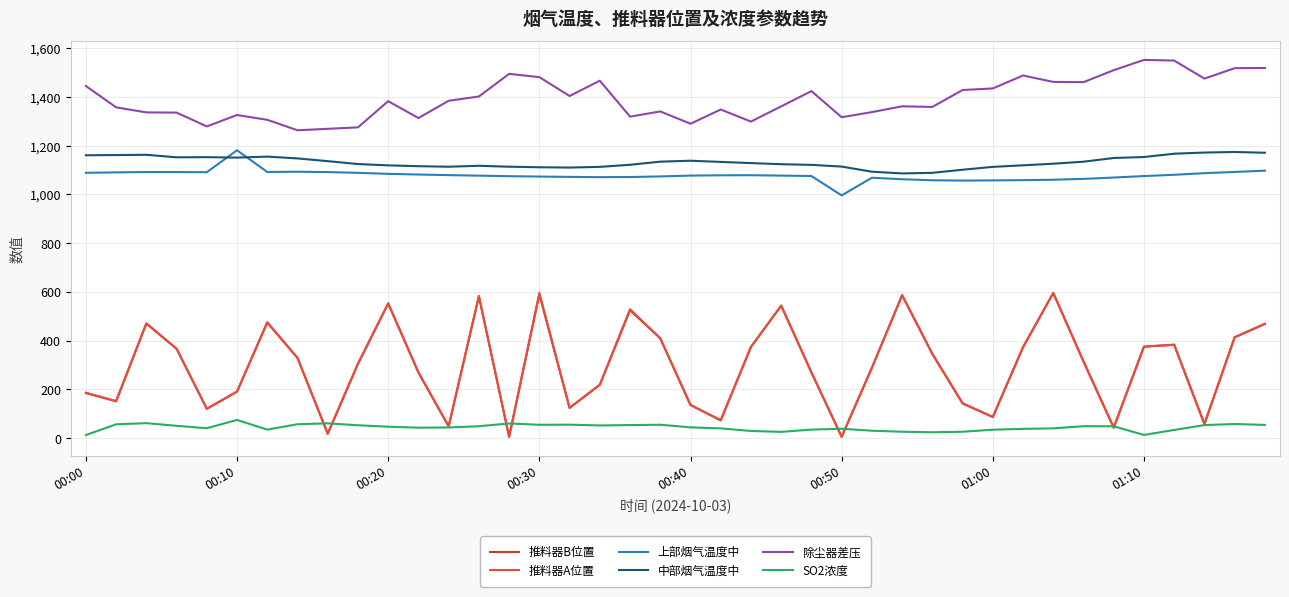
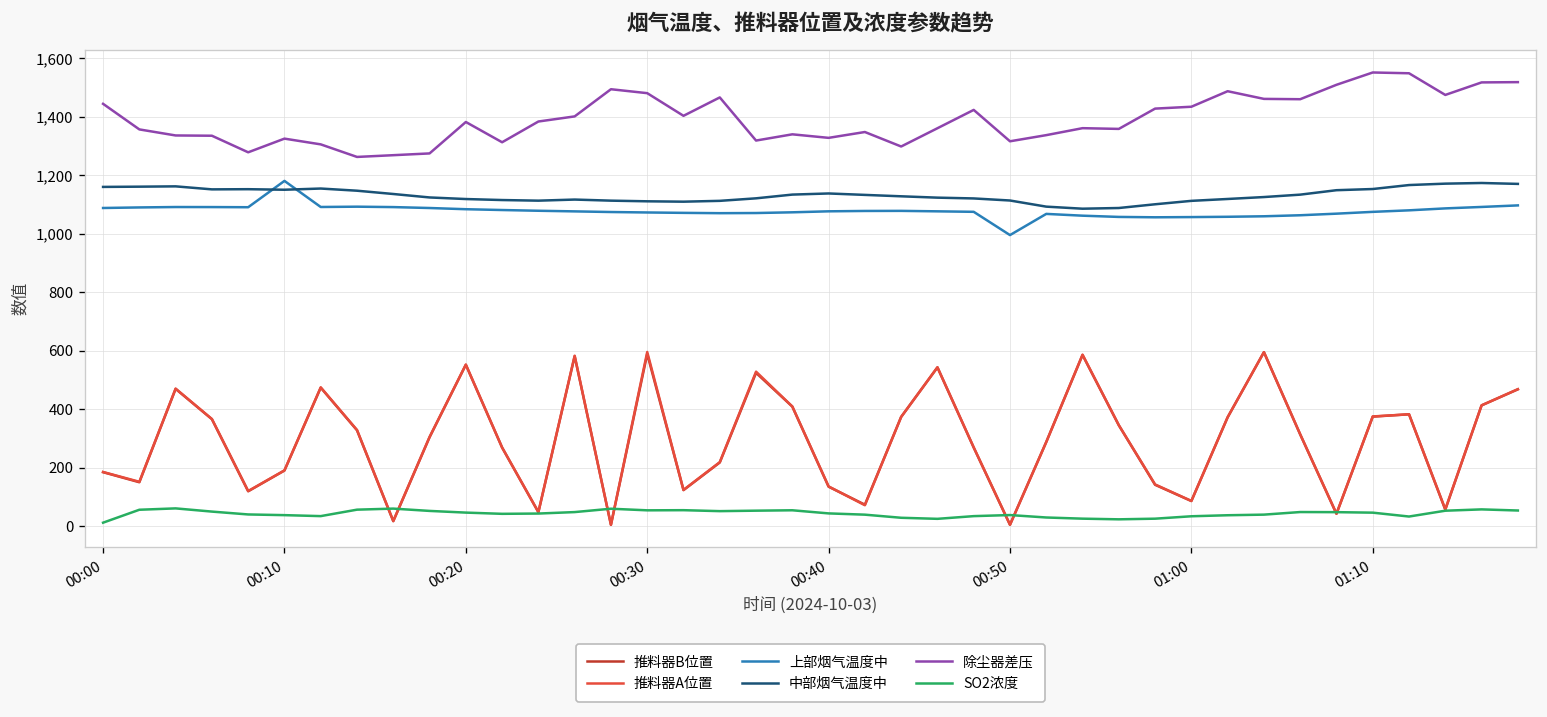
  {
    "上部烟气温度中": {
      "00:00": "1,090",
      "00:10": "1,180",
      "00:20": "1,080",
      "00:30": "1,070",
      "00:40": "1,080",
      "00:50": "1,000",
      "01:00": "1,060",
      "01:10": "1,080"
    },
    "中部烟气温度中": {
      "00:00": "1,160",
      "00:10": "1,150",
      "00:20": "1,120",
      "00:30": "1,110",
      "00:40": "1,140",
      "00:50": "1,110",
      "01:00": "1,110",
      "01:10": "1,150"
    },
    "除尘器差压": {
      "00:00": "1,440",
      "00:10": "1,330",
      "00:20": "1,380",
      "00:30": "1,480",
-     "00:40": "1,290",
+     "00:40": "1,330",
      "00:50": "1,320",
      "01:00": "1,430",
      "01:10": "1,550"
    },
    "SO2浓度": {
      "00:00": "10",
-     "00:10": "70",
+     "00:10": "40",
      "00:20": "50",
      "00:30": "50",
      "00:40": "40",
      "00:50": "40",
      "01:00": "30",
-     "01:10": "10"
+     "01:10": "50"
    }
  }
